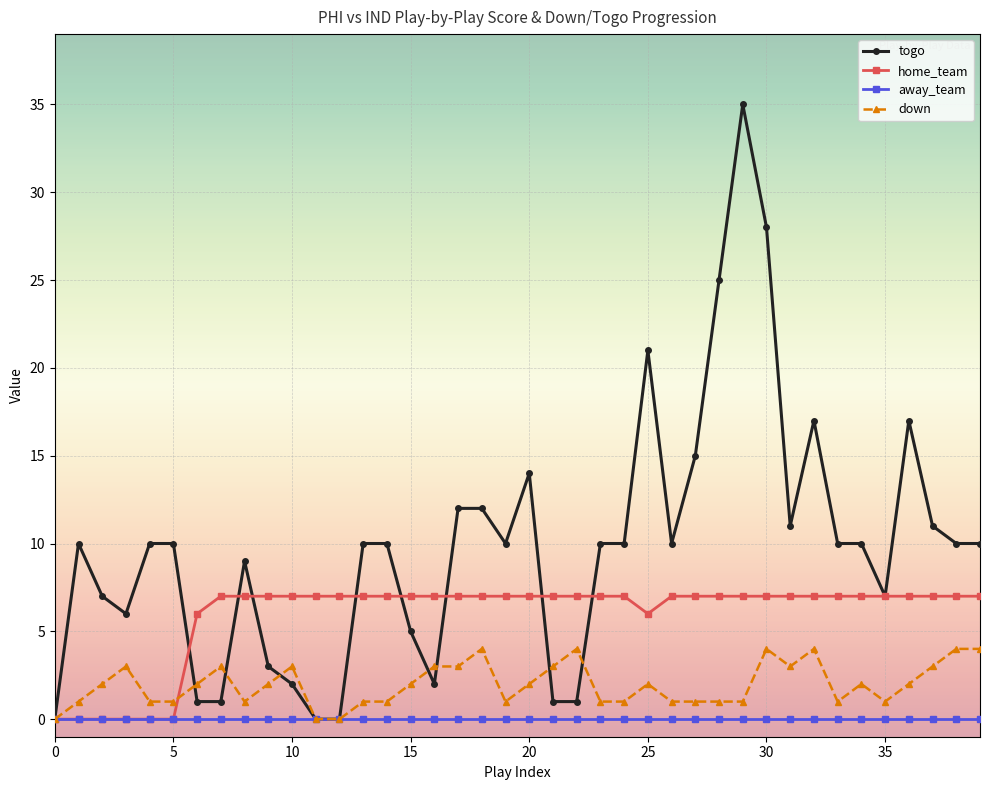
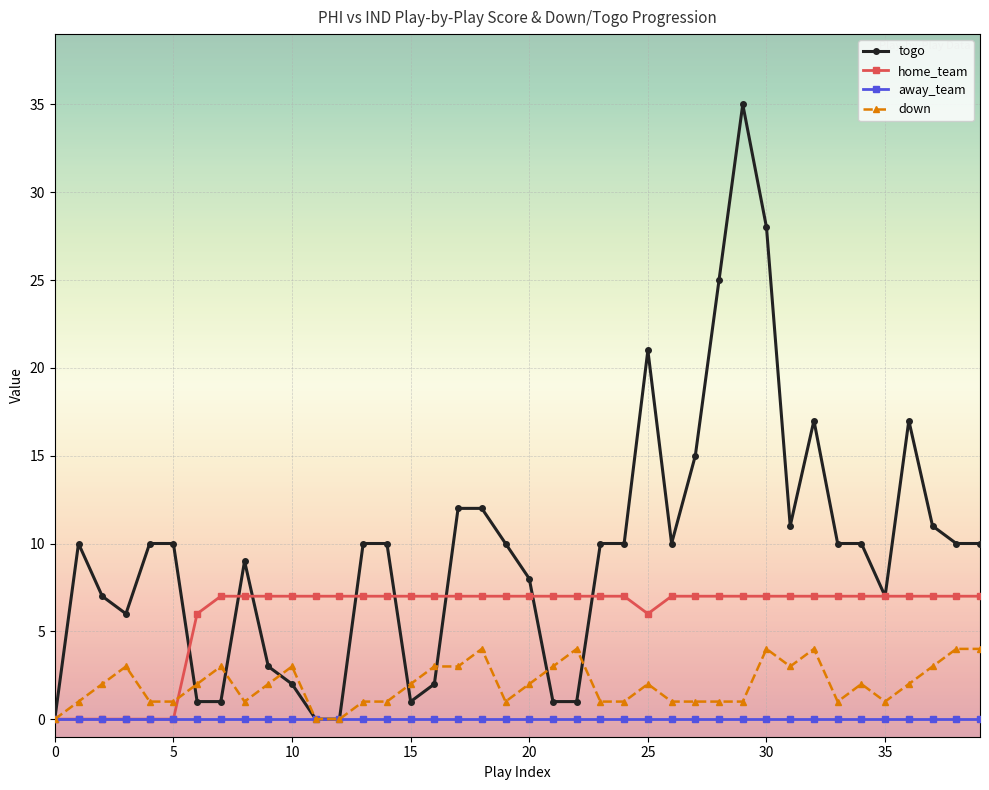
  {
    "togo": {
      "5": 10,
      "10": 2,
-     "15": 5,
-     "20": 14,
+     "15": 1,
+     "20": 8,
      "25": 21,
      "30": 28
    },
    "home_team": {
      "10": 7,
      "15": 7,
      "20": 7,
      "25": 6,
      "30": 7
    },
    "away_team": {
      "10": 0,
      "15": 0,
      "20": 0,
      "25": 0,
      "30": 0,
      "35": 0
    },
    "down": {
      "5": 1,
      "10": 3,
      "15": 2,
      "20": 2,
      "25": 2,
      "30": 4,
      "35": 1
    }
  }
